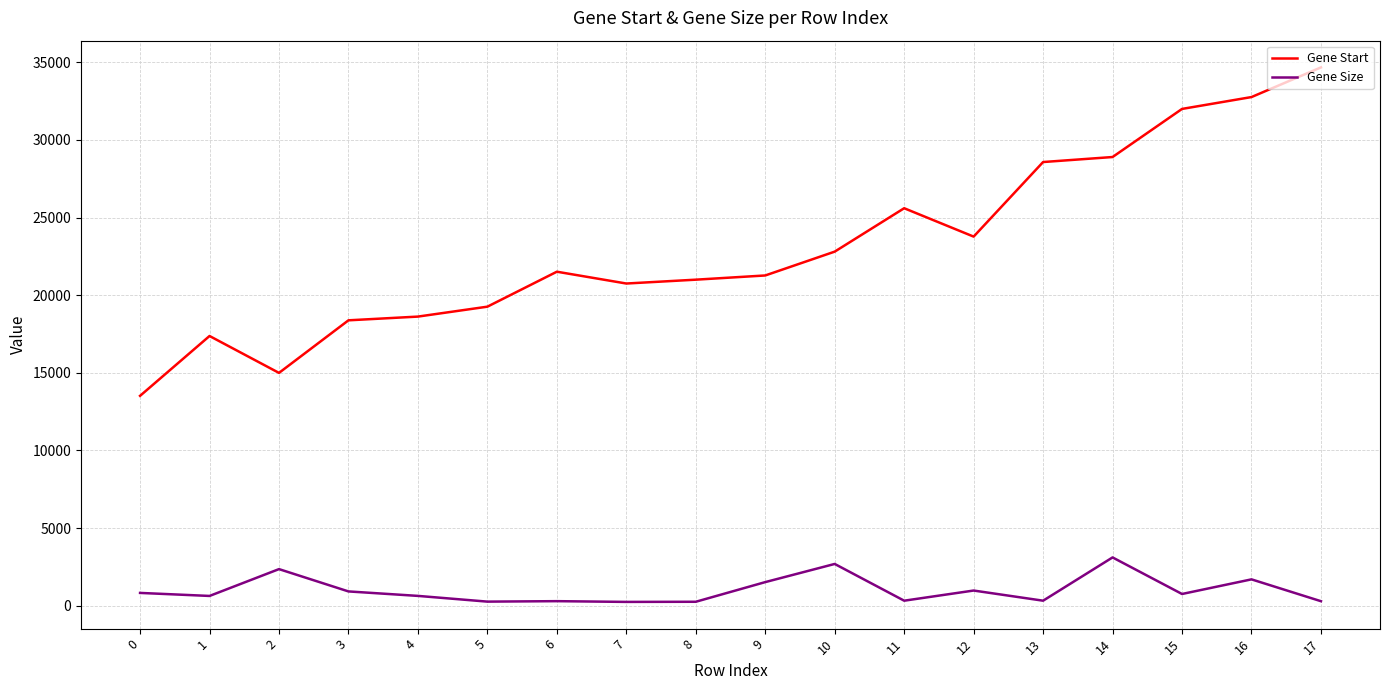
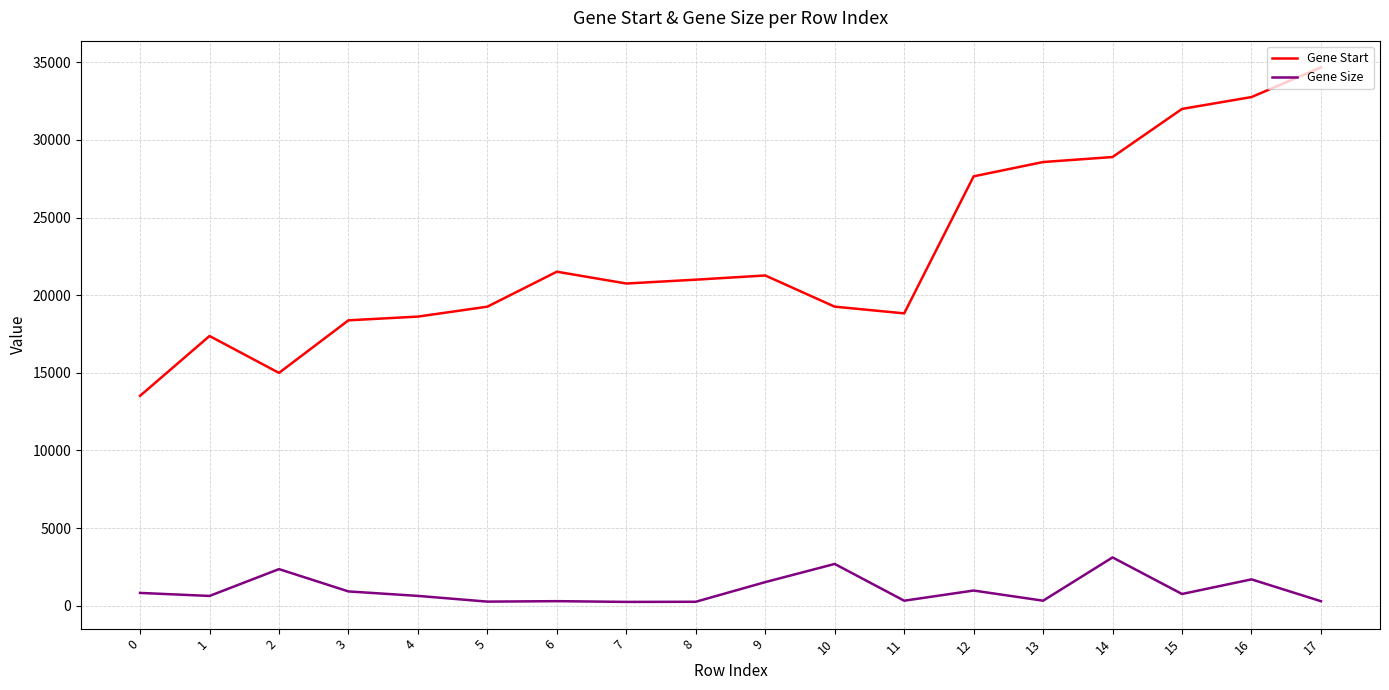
  {
    "Gene Start": {
      "0": 13500,
      "1": 17400,
      "2": 15000,
      "3": 18400,
      "4": 18600,
      "5": 19300,
      "6": 21500,
      "7": 20800,
      "8": 21000,
      "9": 21300,
-     "10": 22800,
-     "11": 25600,
-     "12": 23800,
+     "10": 19300,
+     "11": 18800,
+     "12": 27700,
      "13": 28600,
      "14": 28900,
      "15": 32000,
      "16": 32800
    },
    "Gene Size": {
      "0": 800,
      "1": 600,
      "2": 2400,
      "3": 900,
      "4": 600,
      "5": 300,
      "6": 300,
      "7": 200,
      "8": 300,
      "9": 1500,
      "10": 2700,
      "11": 300,
      "12": 1000,
      "13": 300,
      "14": 3100,
      "15": 800,
      "16": 1700,
      "17": 300
    }
  }
